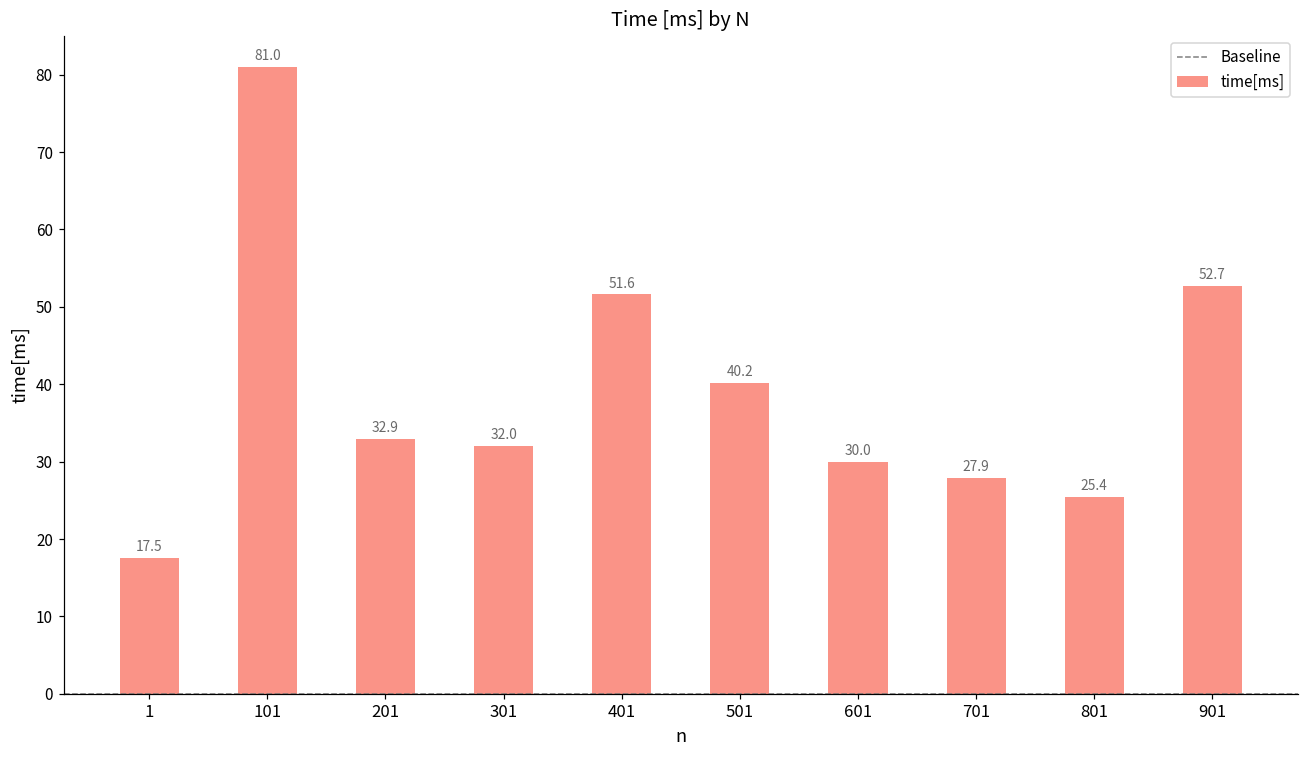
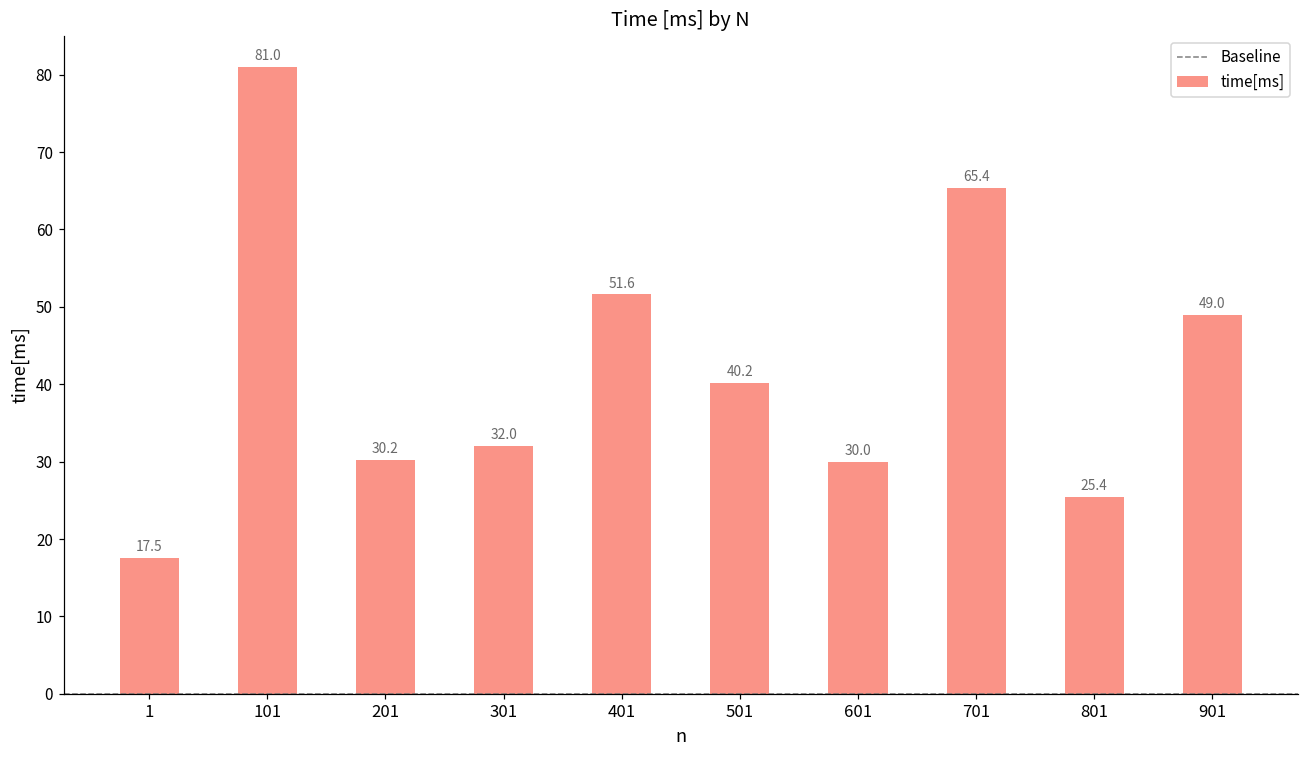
  {
    "1": 17.5,
    "101": 81.0,
-   "201": 32.9,
+   "201": 30.2,
    "301": 32.0,
    "401": 51.6,
    "501": 40.2,
    "601": 30.0,
-   "701": 27.9,
+   "701": 65.4,
    "801": 25.4,
-   "901": 52.7
+   "901": 49.0
  }
